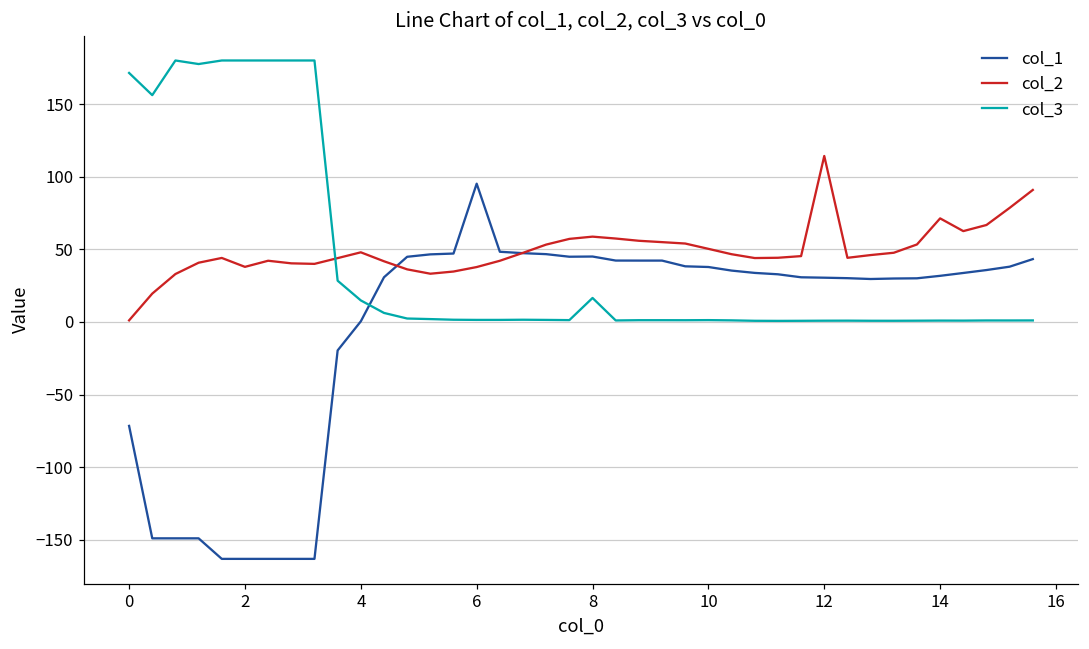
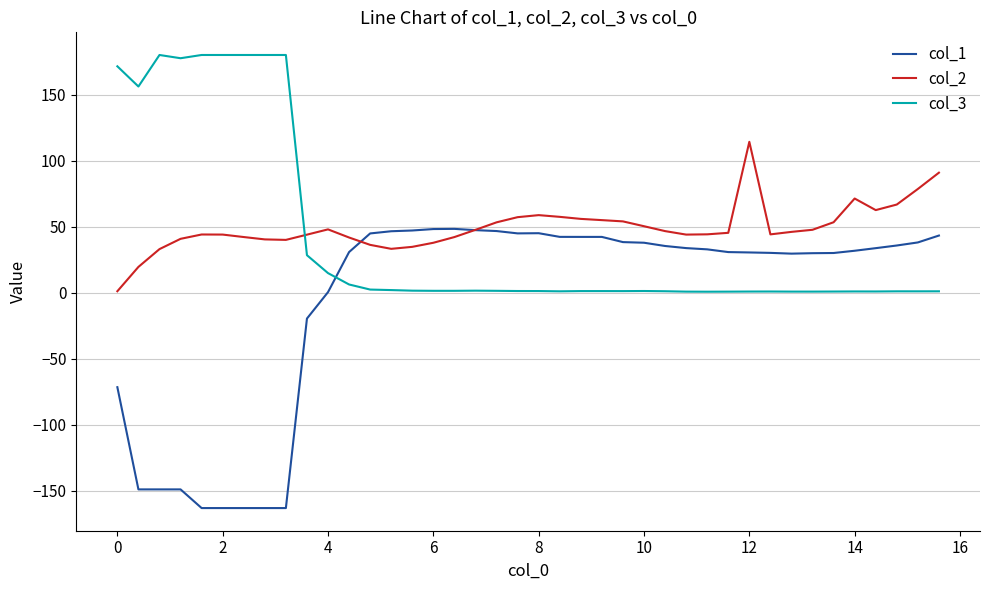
  {
    "col_1": {
      "0": -72,
      "2": -163,
      "4": 0,
-     "6": 95,
+     "6": 48,
      "8": 45,
      "10": 38,
      "12": 30,
      "14": 32
    },
    "col_2": {
      "0": 1,
-     "2": 38,
+     "2": 44,
      "4": 48,
      "6": 38,
      "8": 59,
      "10": 50,
      "12": 114,
      "14": 71
    },
    "col_3": {
      "0": 171,
      "2": 180,
      "4": 15,
      "6": 1,
-     "8": 17,
+     "8": 1,
      "10": 1,
      "12": 1,
      "14": 1
    }
  }
